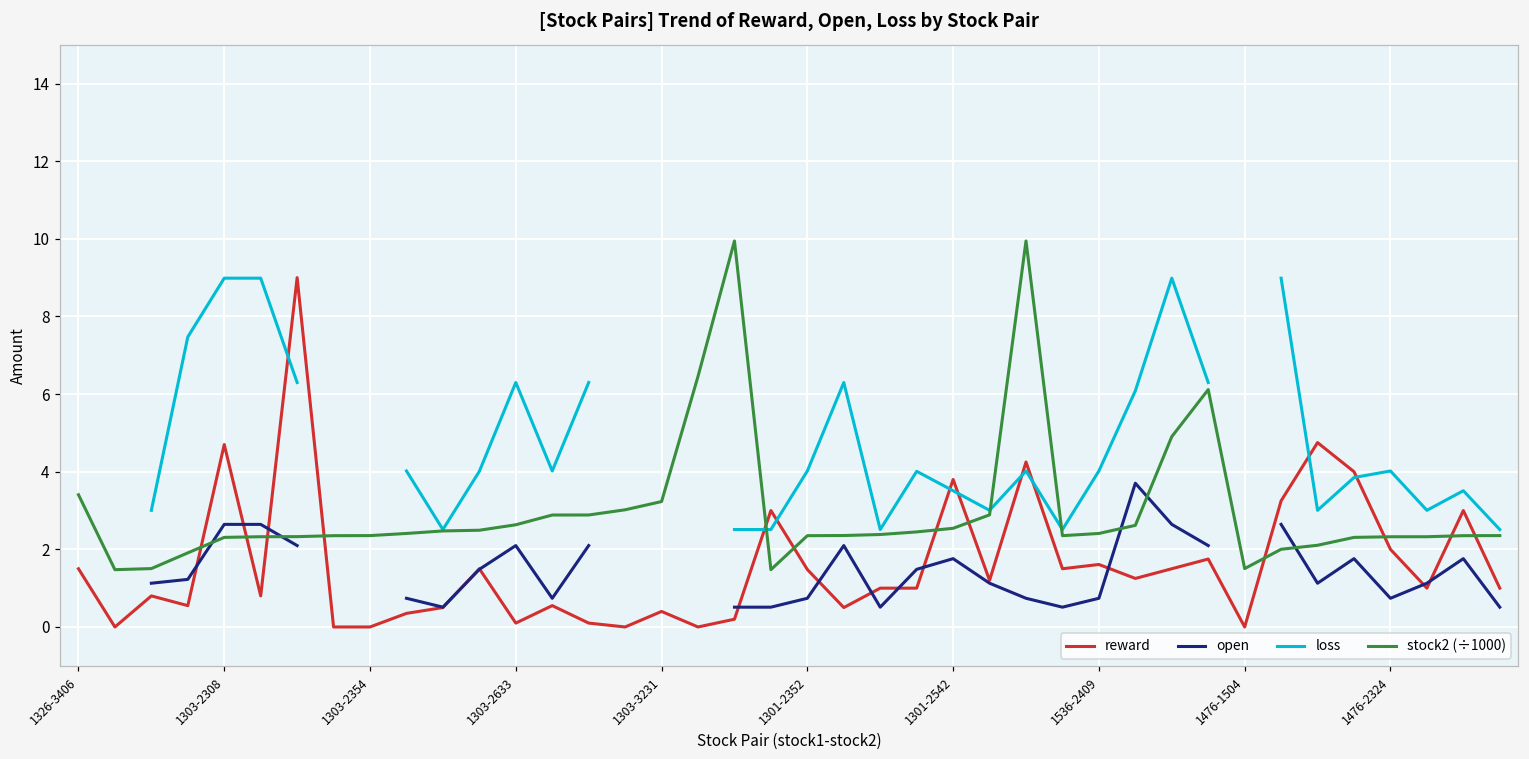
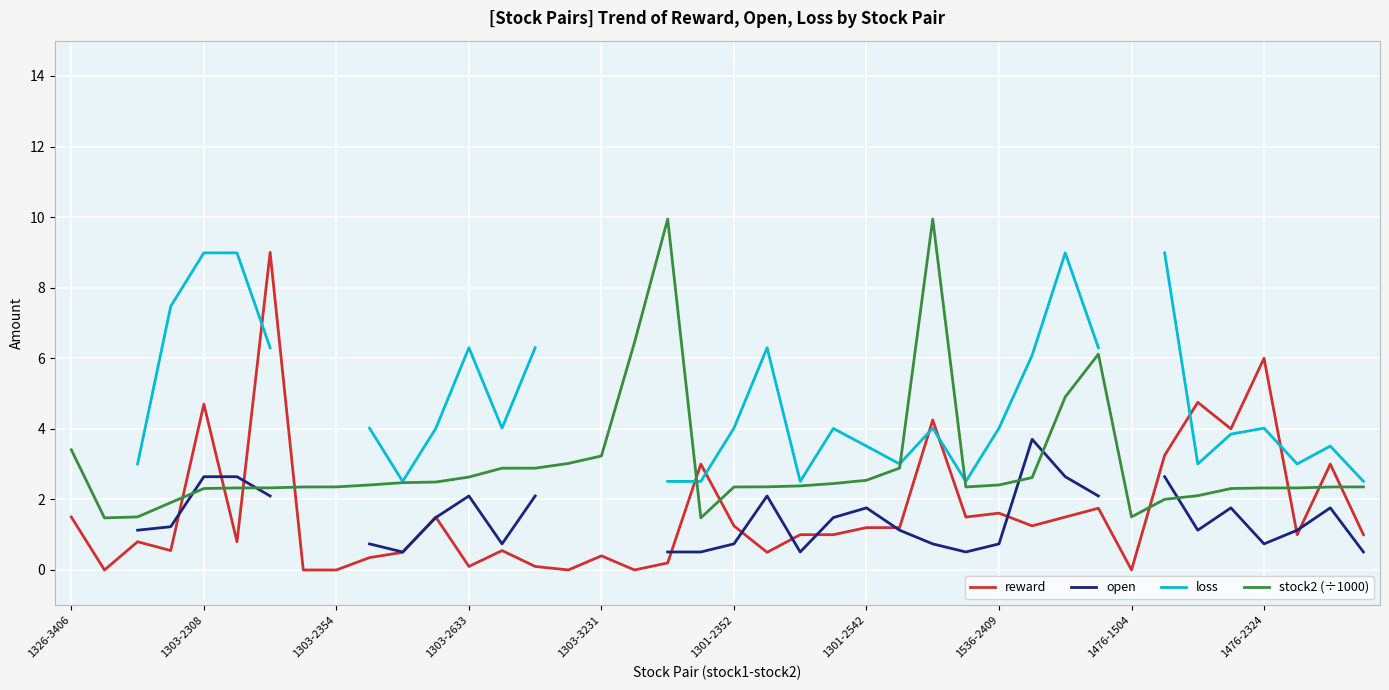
  {
    "reward": {
      "1326-3406": 1.5,
      "1303-2308": 4.7,
      "1303-2354": 0.0,
      "1303-2633": 0.1,
      "1303-3231": 0.4,
-     "1301-2352": 1.5,
-     "1301-2542": 3.8,
+     "1301-2352": 1.3,
+     "1301-2542": 1.2,
      "1536-2409": 1.6,
      "1476-1504": 0.0,
-     "1476-2324": 2
+     "1476-2324": 6
    },
    "open": {
      "1326-3406": 2.2,
      "1303-2308": 2.6,
      "1303-2633": 2.1,
      "1303-3231": 1.1,
      "1301-2352": 0.7,
      "1301-2542": 1.8,
      "1536-2409": 0.7,
      "1476-2324": 0.7
    },
    "loss": {
      "1326-3406": 4.0,
      "1303-2308": 9.0,
      "1303-2633": 6.3,
      "1303-3231": 3.0,
      "1301-2352": 4.0,
      "1301-2542": 3.5,
      "1536-2409": 4.0,
      "1476-2324": 4.0
    },
    "stock2 (÷1000)": {
      "1326-3406": 3.4,
      "1303-2308": 2.3,
      "1303-2354": 2.4,
      "1303-2633": 2.6,
      "1303-3231": 3.2,
      "1301-2352": 2.4,
      "1301-2542": 2.5,
      "1536-2409": 2.4,
      "1476-1504": 1.5,
      "1476-2324": 2.3
    }
  }
